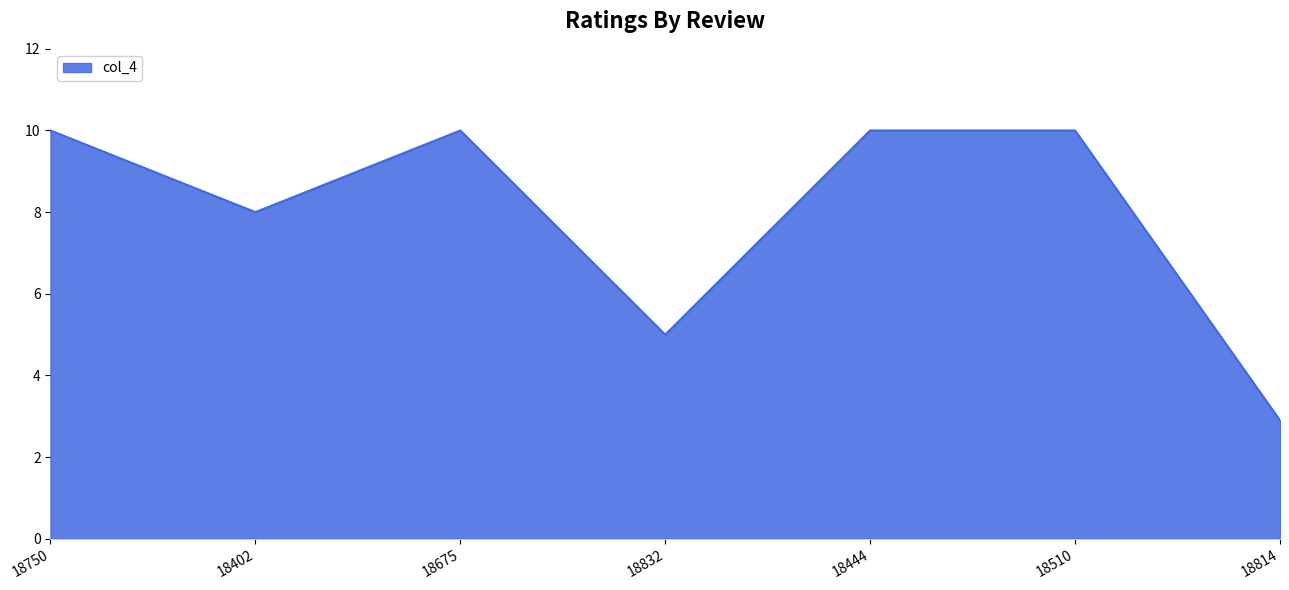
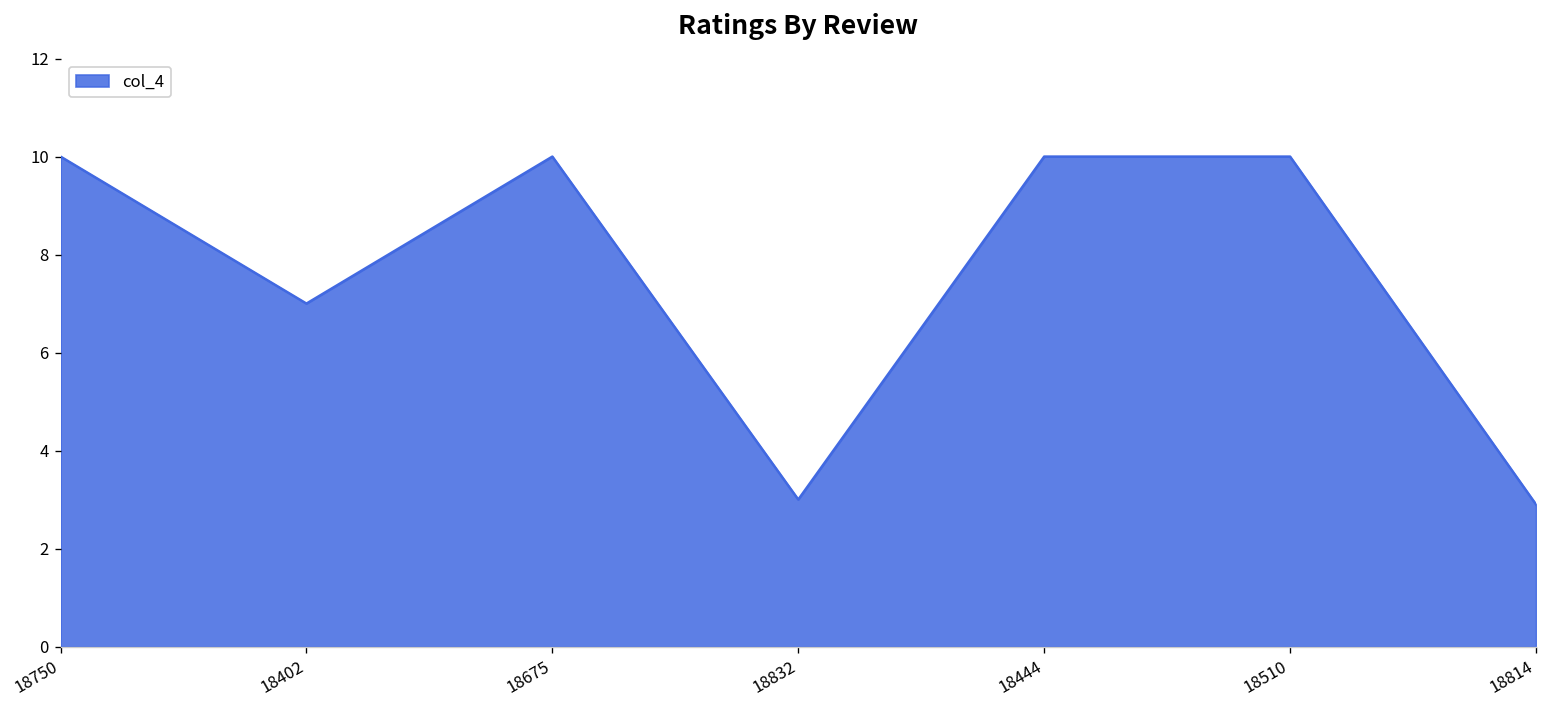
  {
    "18750": 10,
-   "18402": 8,
+   "18402": 7,
    "18675": 10,
-   "18832": 5,
+   "18832": 3,
    "18444": 10,
    "18510": 10,
    "18814": 2.9
  }
